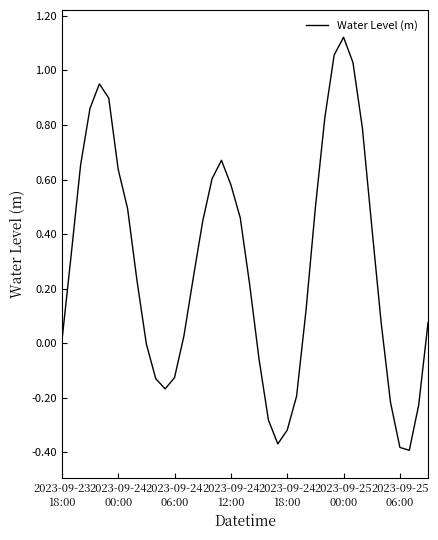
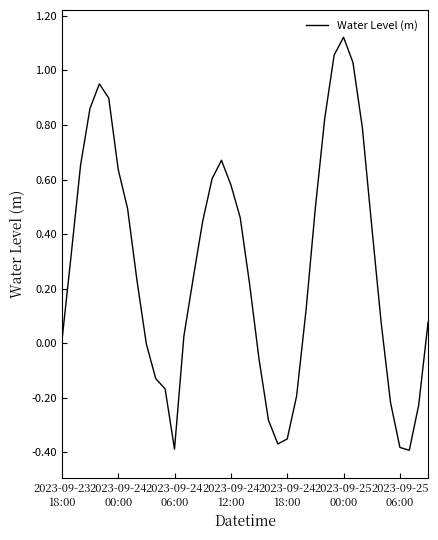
  {
    "2023-09-23 18:00": 0.00,
    "2023-09-24 00:00": 0.64,
-   "2023-09-24 06:00": -0.13,
+   "2023-09-24 06:00": -0.39,
    "2023-09-24 12:00": 0.58,
-   "2023-09-24 18:00": -0.32,
+   "2023-09-24 18:00": -0.35,
    "2023-09-25 00:00": 1.12,
    "2023-09-25 06:00": -0.38
  }
